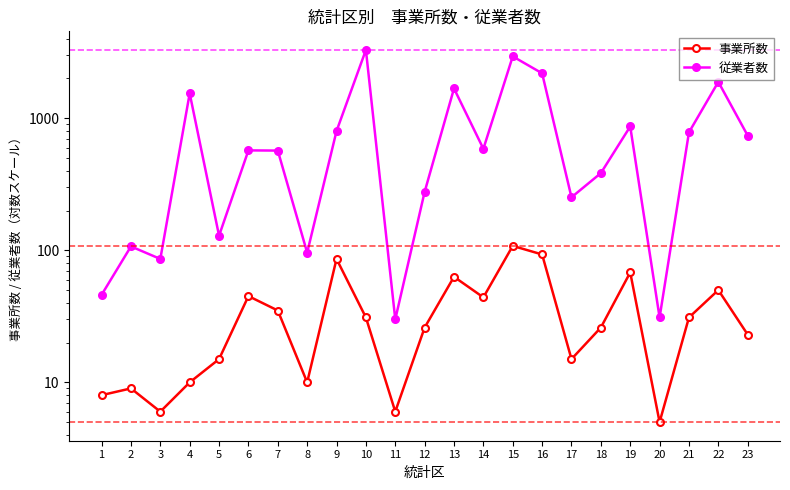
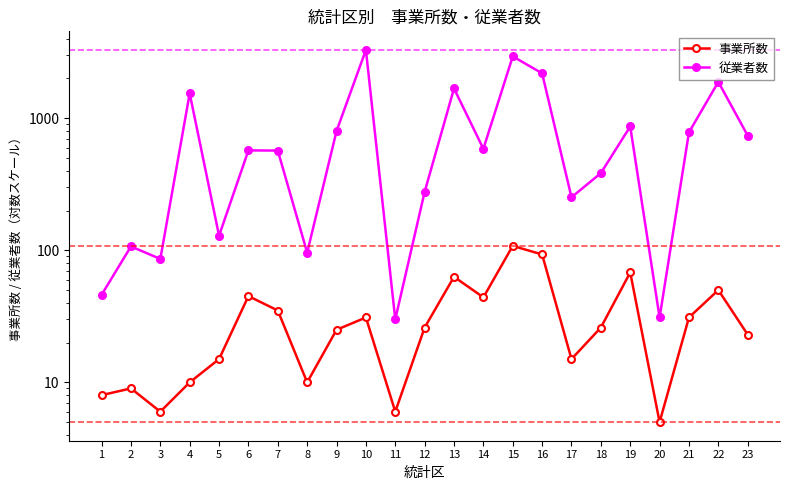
  {
    "事業所数": {
      "1": 8,
      "2": 9,
      "3": 6,
      "4": 10,
      "5": 15,
      "6": 45,
      "7": 35,
      "8": 10,
-     "9": 90,
+     "9": 25,
      "10": 31,
      "11": 6,
      "12": 26,
      "13": 60,
      "14": 44,
      "15": 110,
      "16": 90,
      "17": 15,
      "18": 26,
      "19": 70,
      "20": 5,
      "21": 31,
      "22": 50,
      "23": 23
    },
    "従業者数": {
      "1": 46,
      "2": 110,
      "3": 90,
      "4": 1500,
      "5": 130,
      "6": 570,
      "7": 570,
      "8": 100,
      "9": 800,
      "10": 3300,
      "11": 30,
      "12": 280,
      "13": 1700,
      "14": 600,
      "15": 2900,
      "16": 2200,
      "17": 250,
      "18": 380,
      "19": 900,
      "20": 31,
      "21": 800,
      "22": 1900,
      "23": 700
    }
  }
